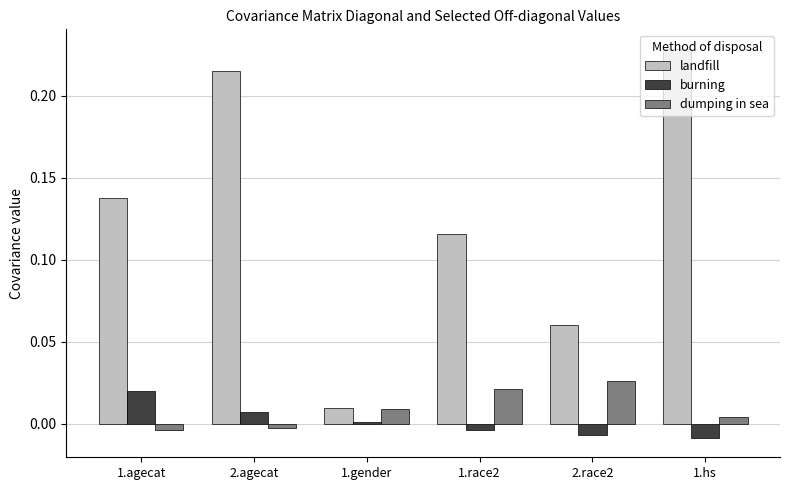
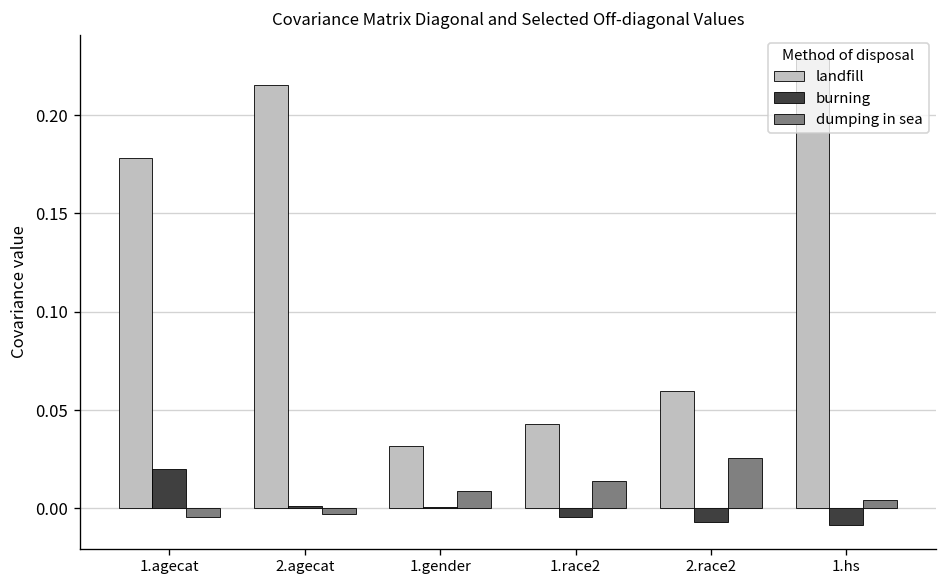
  {
    "landfill": {
-     "1.agecat": 0.138,
+     "1.agecat": 0.178,
      "2.agecat": 0.215,
-     "1.gender": 0.010,
-     "1.race2": 0.116,
+     "1.gender": 0.032,
+     "1.race2": 0.043,
      "2.race2": 0.060
    },
    "burning": {
      "1.agecat": 0.020,
-     "2.agecat": 0.007,
+     "2.agecat": 0.001,
      "1.race2": -0.004,
      "2.race2": -0.007,
      "1.hs": -0.009
    },
    "dumping in sea": {
      "1.agecat": -0.004,
      "2.agecat": -0.003,
      "1.gender": 0.009,
-     "1.race2": 0.021,
+     "1.race2": 0.014,
      "2.race2": 0.026,
      "1.hs": 0.004
    }
  }
